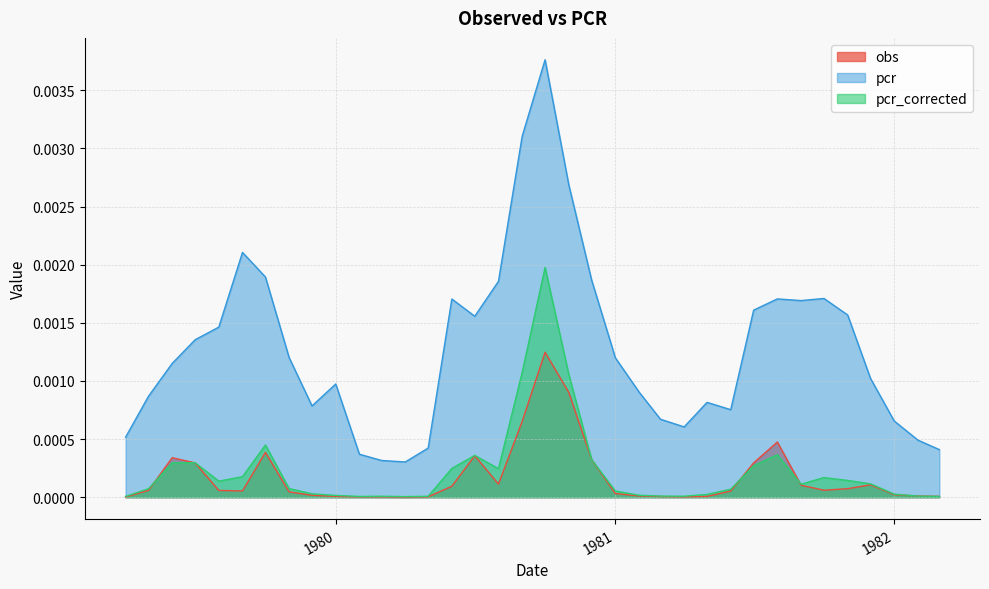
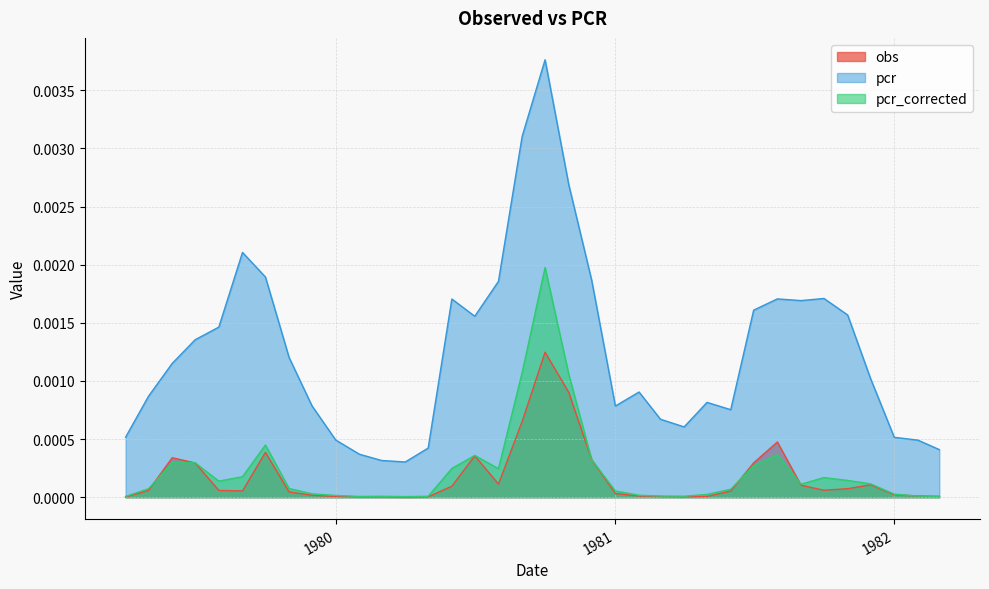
  {
    "pcr": {
-     "1980": 0.00097,
-     "1981": 0.00120,
-     "1982": 0.00066
+     "1980": 0.00049,
+     "1981": 0.00078,
+     "1982": 0.00052
    }
  }
